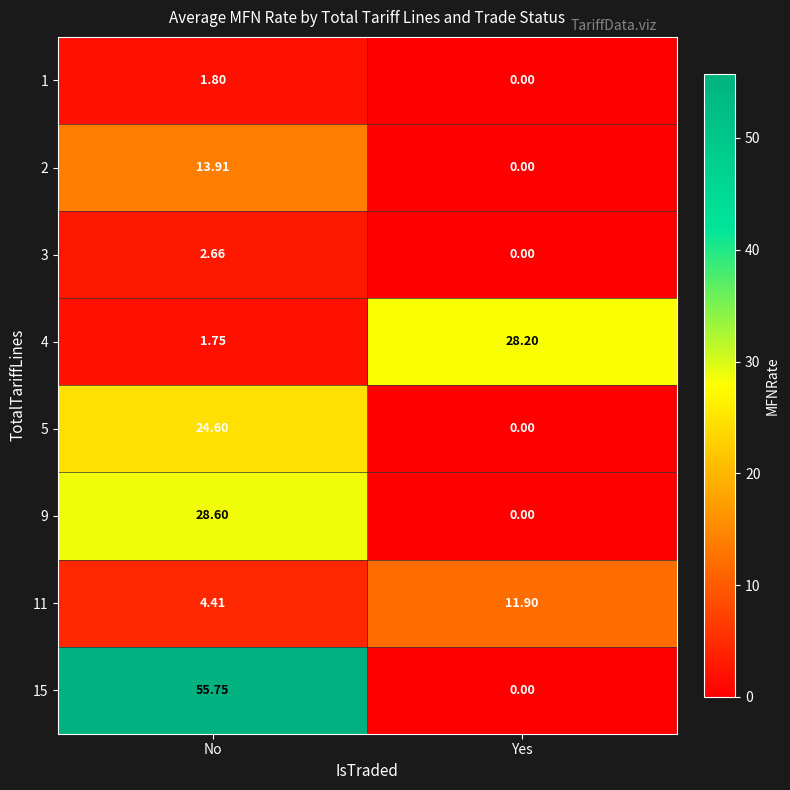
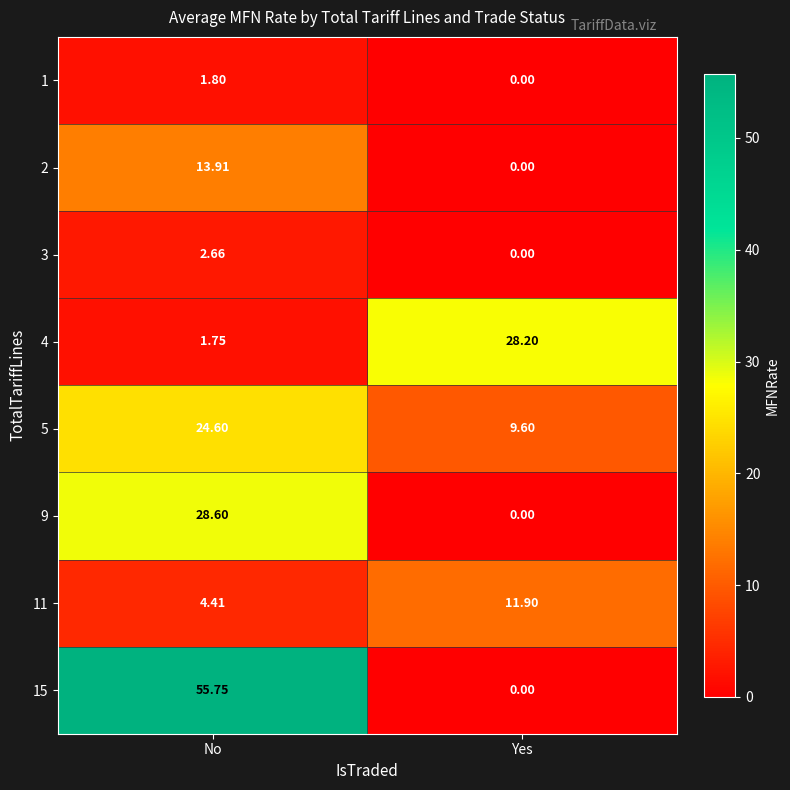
  {
    "1": {
      "No": 1.80,
      "Yes": 0.00
    },
    "2": {
      "No": 13.91,
      "Yes": 0.00
    },
    "3": {
      "No": 2.66,
      "Yes": 0.00
    },
    "4": {
      "No": 1.75,
      "Yes": 28.20
    },
    "5": {
      "No": 24.60,
-     "Yes": 0.00
+     "Yes": 9.60
    },
    "9": {
      "No": 28.60,
      "Yes": 0.00
    },
    "11": {
      "No": 4.41,
      "Yes": 11.90
    },
    "15": {
      "No": 55.75,
      "Yes": 0.00
    }
  }
